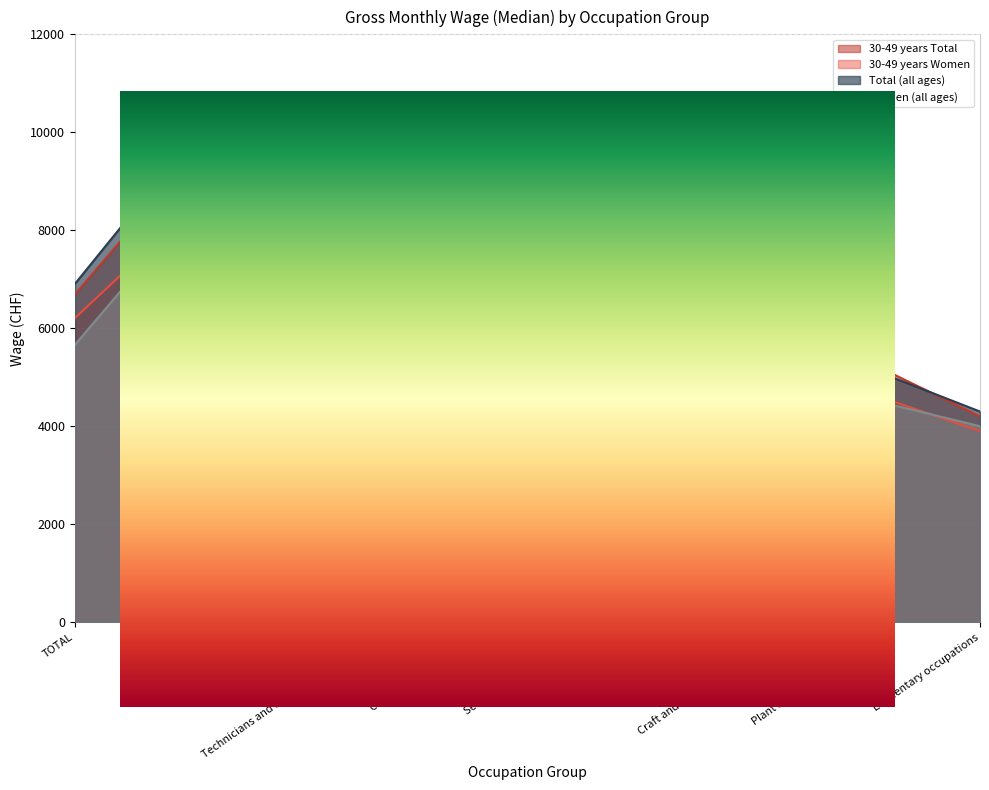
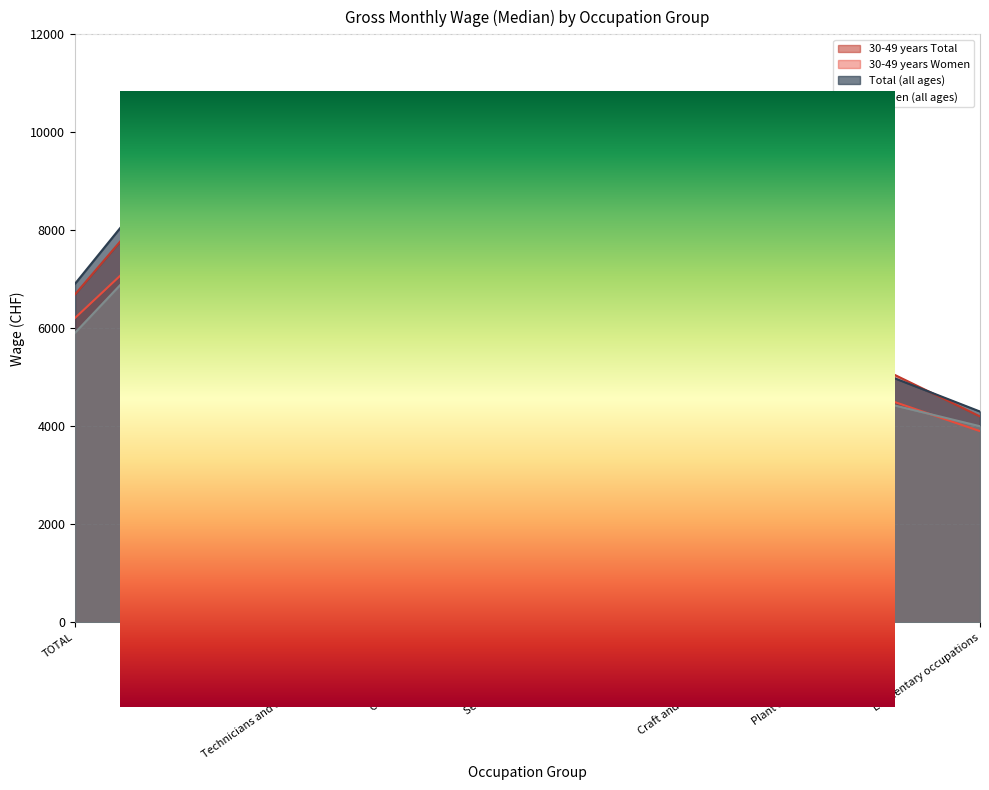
  {
    "Gross Monthly Wage (Median) by Occupation Group": {
      "Total (all ages)": {
        "TOTAL": 6900,
        "Elementary occupations": 4300
      },
      "Women (all ages)": {
-       "TOTAL": 5700,
+       "TOTAL": 5900,
        "Elementary occupations": 4000
      }
    }
  }
